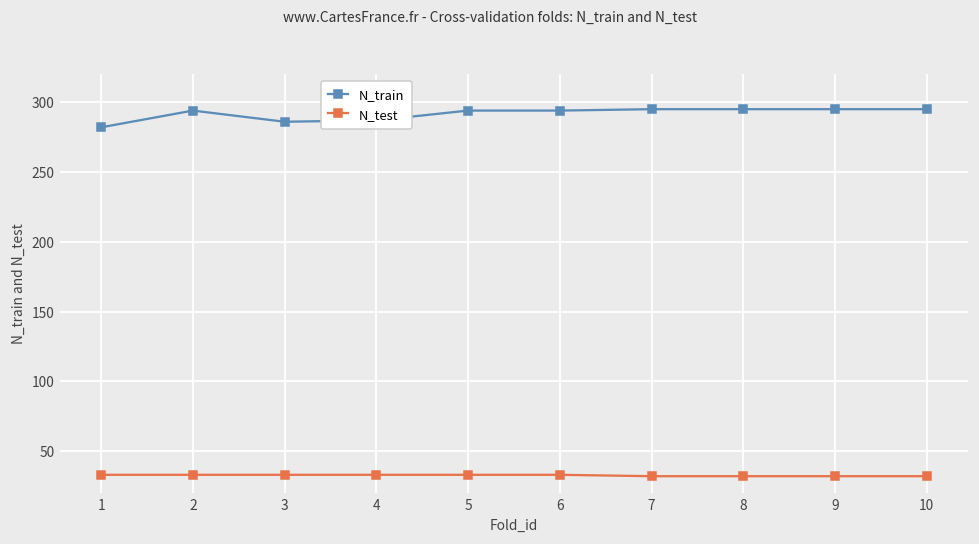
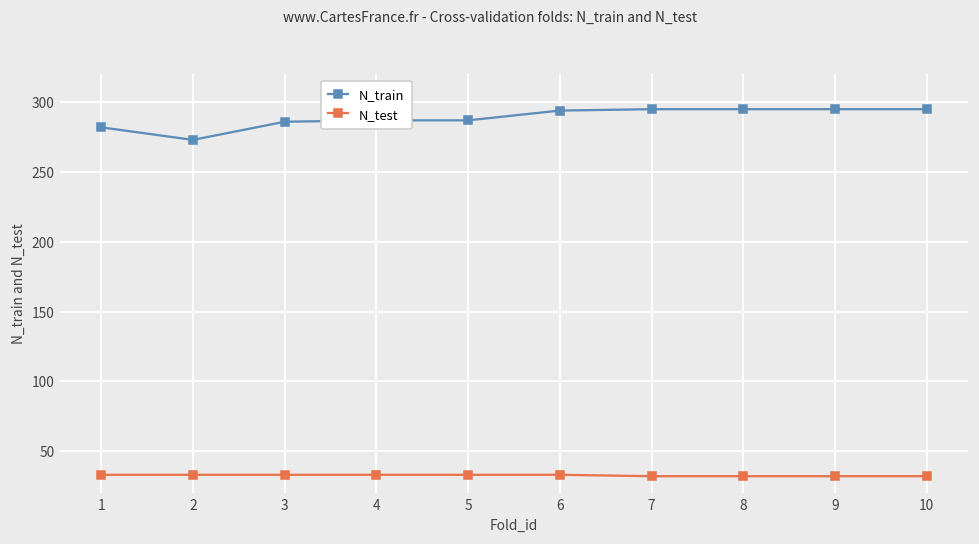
  {
    "N_train": {
      "1": 282,
-     "2": 294,
+     "2": 273,
      "3": 286,
-     "5": 294,
+     "5": 287,
      "6": 294,
      "7": 295,
      "8": 295,
      "9": 295,
      "10": 295
    },
    "N_test": {
      "1": 33,
      "2": 33,
      "3": 33,
      "4": 33,
      "5": 33,
      "6": 33,
      "7": 32,
      "8": 32,
      "9": 32,
      "10": 32
    }
  }
